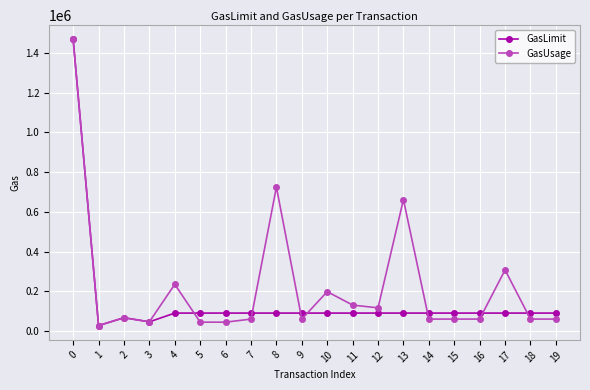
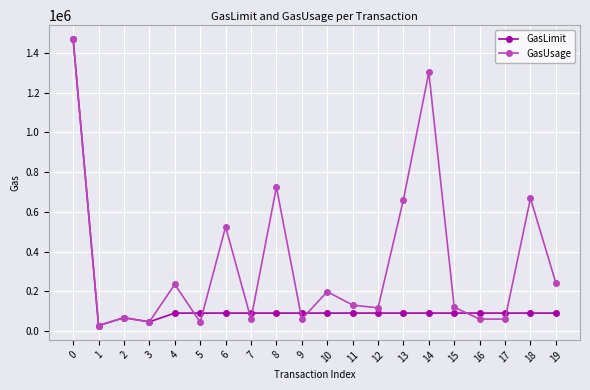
  {
    "GasLimit": {
      "4": 90000,
      "5": 90000,
      "6": 90000,
      "7": 90000,
      "8": 90000,
      "9": 90000,
      "10": 90000,
      "11": 90000,
      "12": 90000,
      "13": 90000,
      "14": 90000,
      "15": 90000,
      "16": 90000,
      "17": 90000,
      "18": 90000,
      "19": 90000
    },
    "GasUsage": {
      "4": 230000,
      "5": 40000,
-     "6": 40000,
+     "6": 520000,
      "7": 60000,
      "8": 720000,
      "9": 60000,
      "10": 200000,
      "11": 130000,
      "12": 120000,
      "13": 660000,
-     "14": 60000,
-     "15": 60000,
+     "14": 1300000,
+     "15": 120000,
      "16": 60000,
-     "17": 310000,
-     "18": 60000,
-     "19": 60000
+     "17": 60000,
+     "18": 670000,
+     "19": 240000
    }
  }
